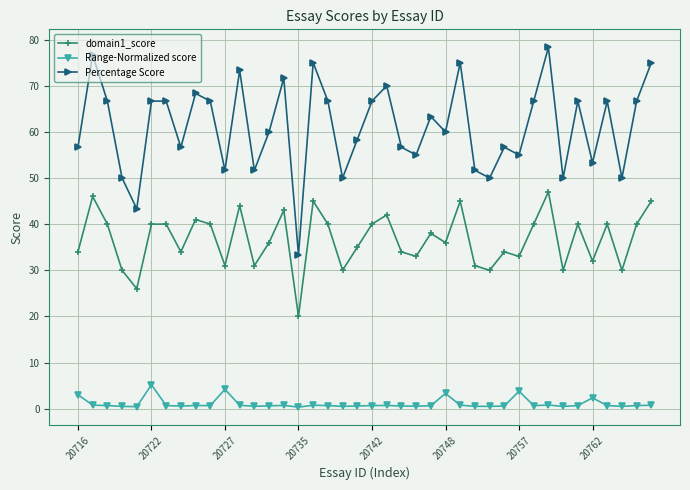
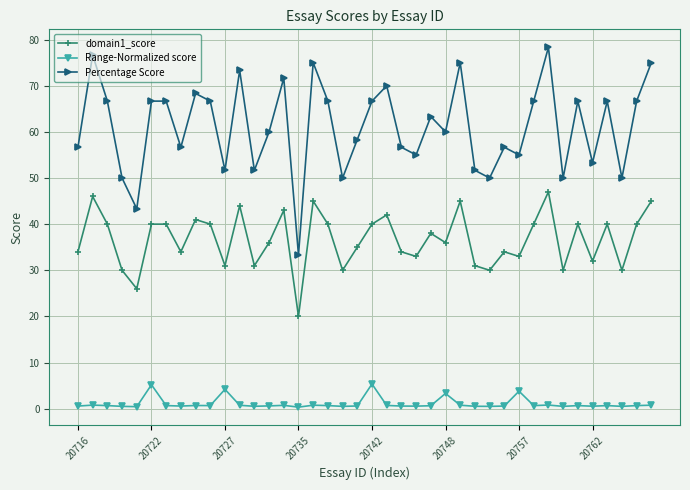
  {
    "Range-Normalized score": {
-     "20716": 3,
+     "20716": 1,
      "20722": 5,
      "20727": 4,
      "20735": 0,
-     "20742": 1,
+     "20742": 5,
      "20748": 3,
      "20757": 4,
-     "20762": 2
+     "20762": 1
    }
  }
